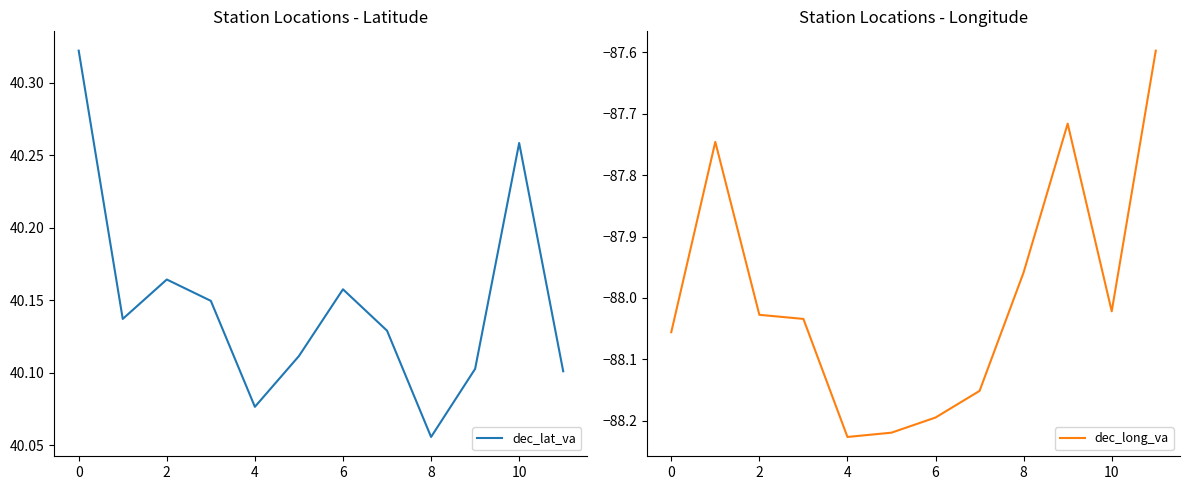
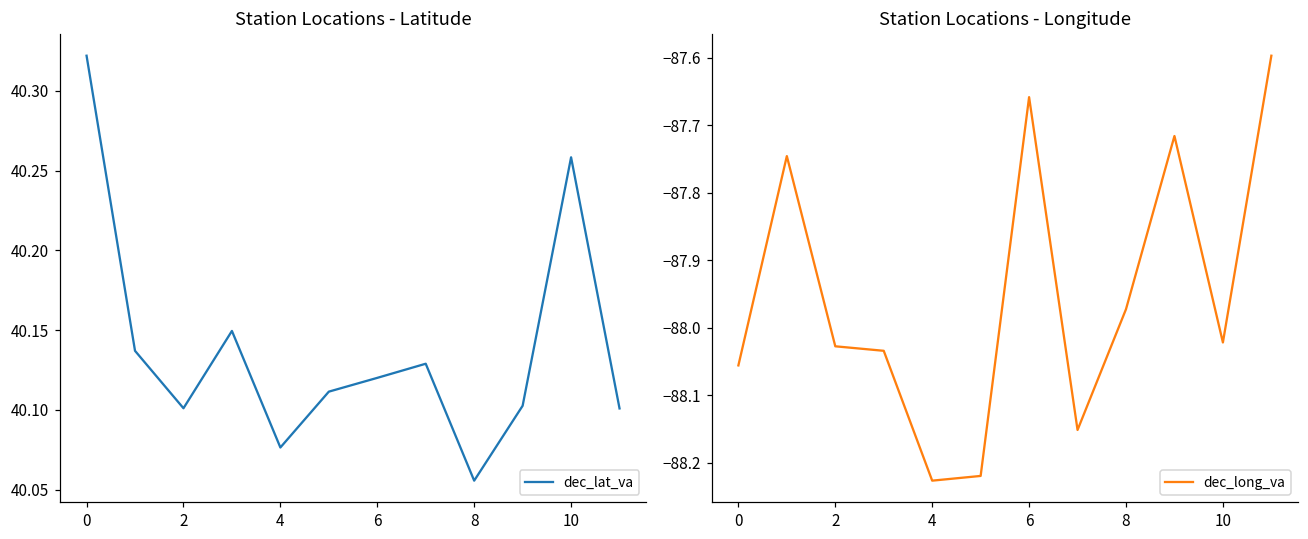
  {
    "Station Locations - Latitude": {
      "0": 40.322,
-     "2": 40.164,
+     "2": 40.101,
      "4": 40.076,
-     "6": 40.157,
+     "6": 40.120,
      "8": 40.056,
      "10": 40.258
    },
    "Station Locations - Longitude": {
      "0": -88.06,
      "2": -88.03,
      "4": -88.23,
-     "6": -88.19,
-     "8": -87.96,
+     "6": -87.66,
+     "8": -87.97,
      "10": -88.02
    }
  }
